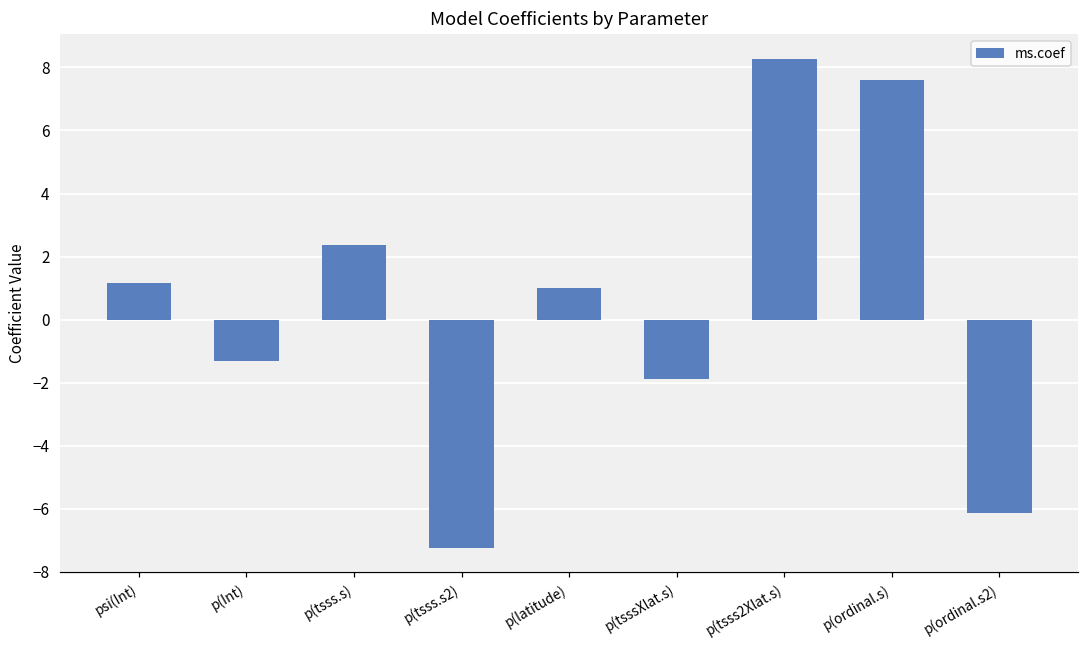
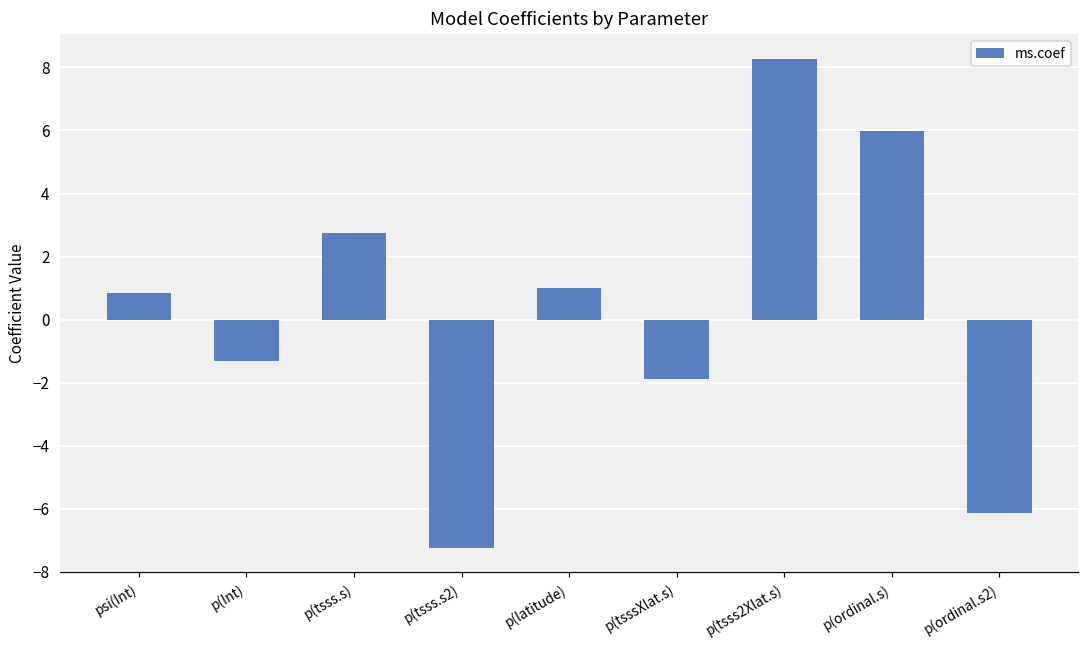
  {
-   "psi(Int)": 1.2,
+   "psi(Int)": 0.9,
    "p(Int)": -1.3,
-   "p(tsss.s)": 2.4,
+   "p(tsss.s)": 2.8,
    "p(tsss.s2)": -7.2,
    "p(latitude)": 1.0,
    "p(tsssXlat.s)": -1.9,
    "p(tsss2Xlat.s)": 8.3,
-   "p(ordinal.s)": 7.6,
+   "p(ordinal.s)": 6.0,
    "p(ordinal.s2)": -6.1
  }
